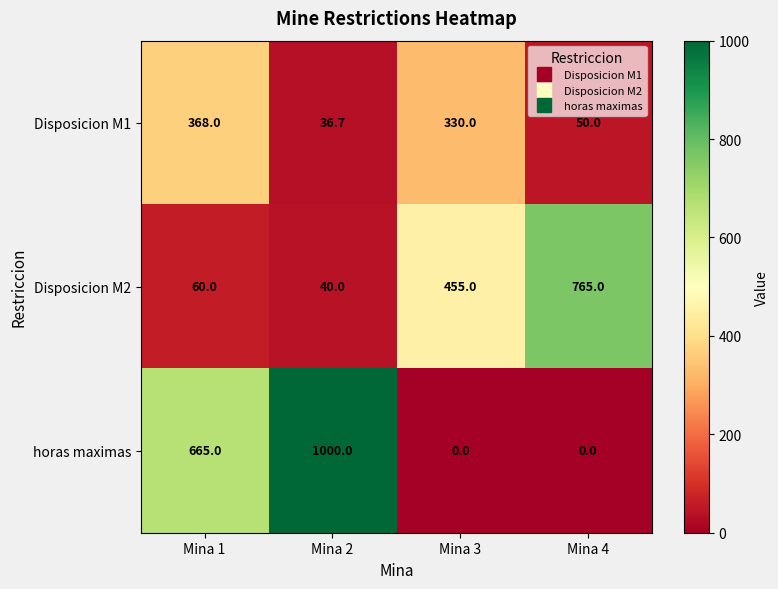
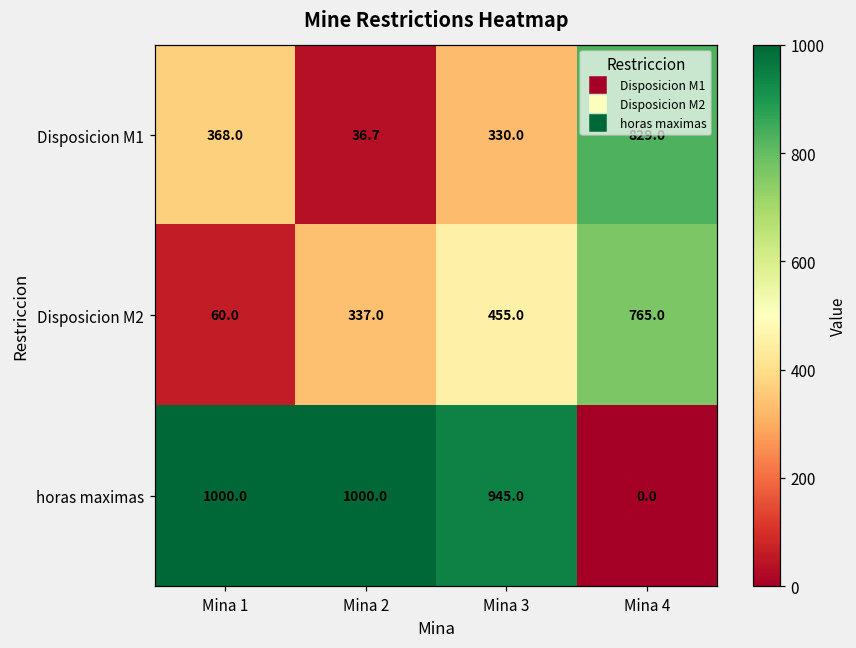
  {
    "Disposicion M1": {
      "Mina 1": 368.0,
      "Mina 2": 36.7,
      "Mina 3": 330.0,
-     "Mina 4": 50.0
+     "Mina 4": 829.0
    },
    "Disposicion M2": {
      "Mina 1": 60.0,
-     "Mina 2": 40.0,
+     "Mina 2": 337.0,
      "Mina 3": 455.0,
      "Mina 4": 765.0
    },
    "horas maximas": {
-     "Mina 1": 665.0,
+     "Mina 1": 1000.0,
      "Mina 2": 1000.0,
-     "Mina 3": 0.0,
+     "Mina 3": 945.0,
      "Mina 4": 0.0
    }
  }
